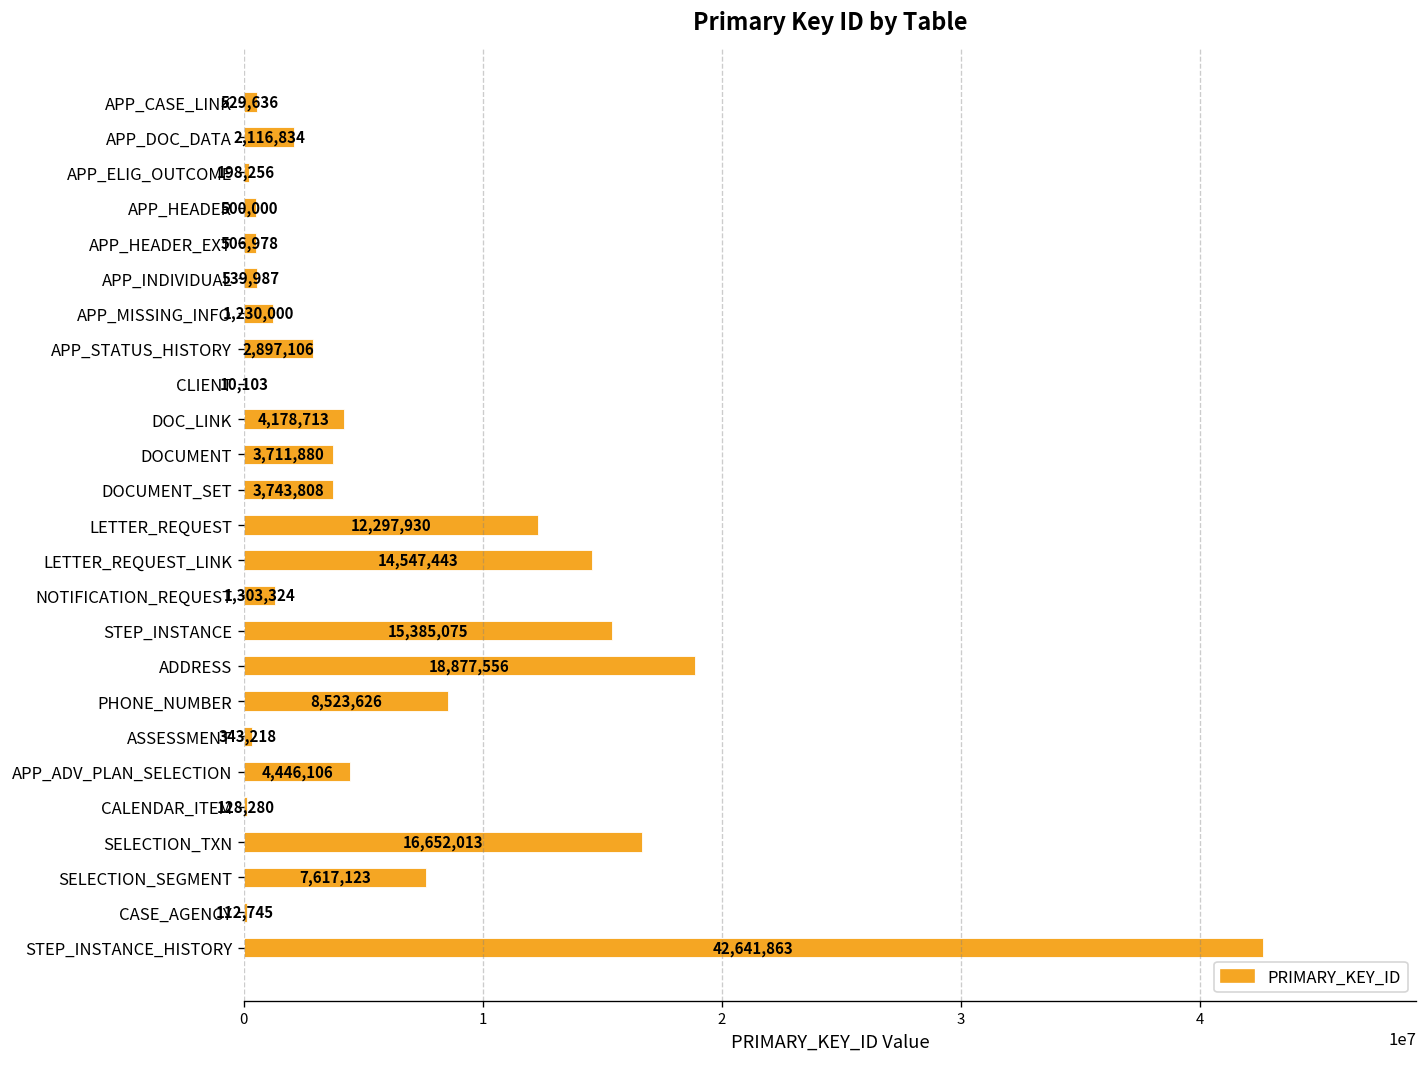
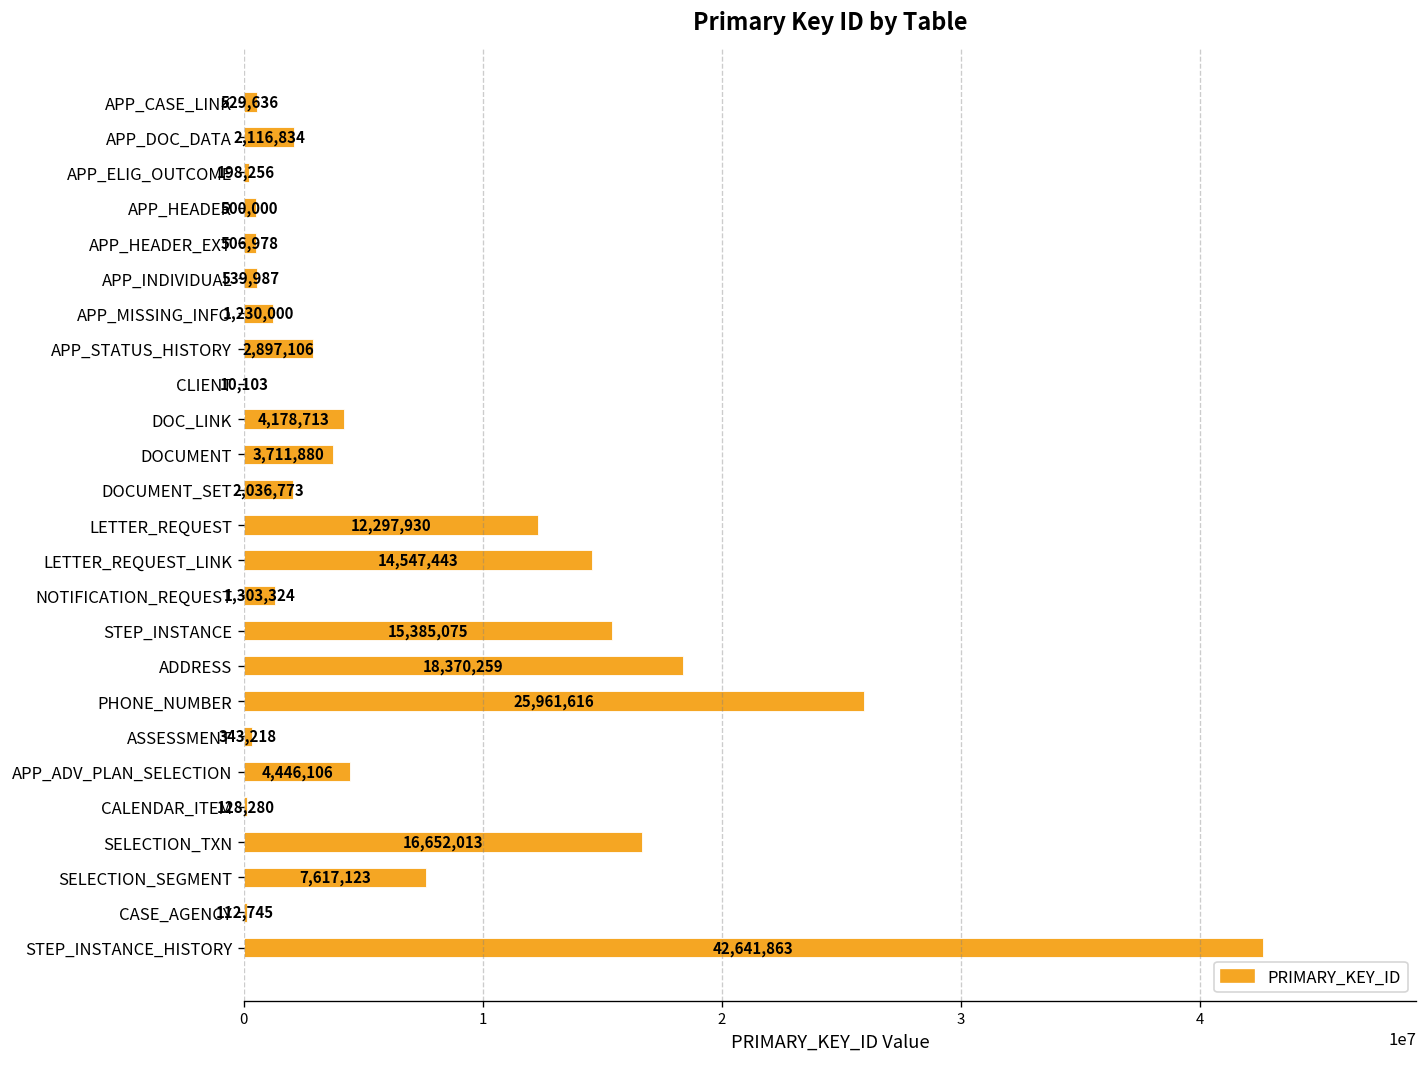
  {
    "APP_CASE_LINK": "529,636",
    "APP_DOC_DATA": "2,116,834",
    "APP_ELIG_OUTCOME": "198,256",
    "APP_HEADER": "500,000",
    "APP_HEADER_EXT": "506,978",
    "APP_INDIVIDUAL": "539,987",
    "APP_MISSING_INFO": "1,230,000",
    "APP_STATUS_HISTORY": "2,897,106",
    "CLIENT": "10,103",
    "DOC_LINK": "4,178,713",
    "DOCUMENT": "3,711,880",
-   "DOCUMENT_SET": "3,743,808",
+   "DOCUMENT_SET": "2,036,773",
    "LETTER_REQUEST": "12,297,930",
    "LETTER_REQUEST_LINK": "14,547,443",
    "NOTIFICATION_REQUEST": "1,303,324",
    "STEP_INSTANCE": "15,385,075",
-   "ADDRESS": "18,877,556",
-   "PHONE_NUMBER": "8,523,626",
+   "ADDRESS": "18,370,259",
+   "PHONE_NUMBER": "25,961,616",
    "ASSESSMENT": "343,218",
    "APP_ADV_PLAN_SELECTION": "4,446,106",
    "CALENDAR_ITEM": "128,280",
    "SELECTION_TXN": "16,652,013",
    "SELECTION_SEGMENT": "7,617,123",
    "CASE_AGENCY": "112,745",
    "STEP_INSTANCE_HISTORY": "42,641,863"
  }
